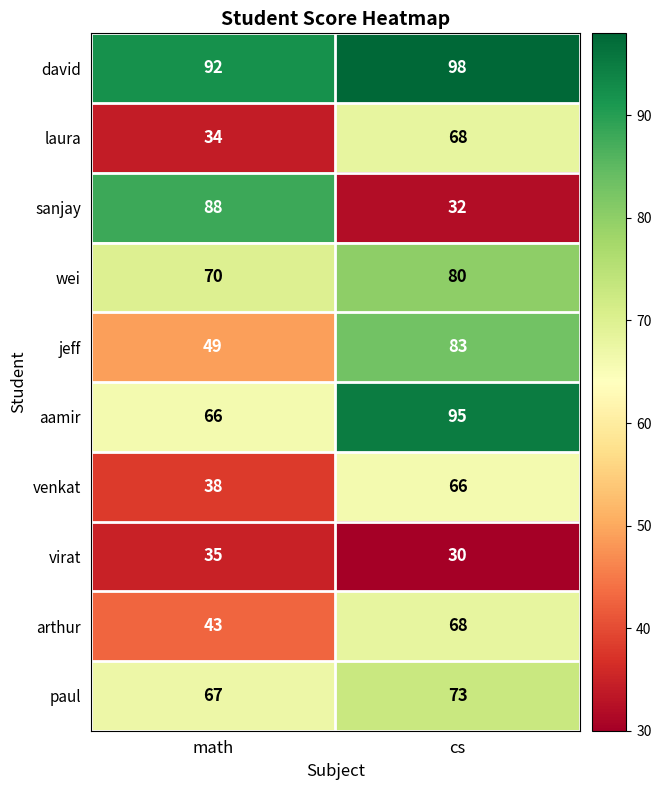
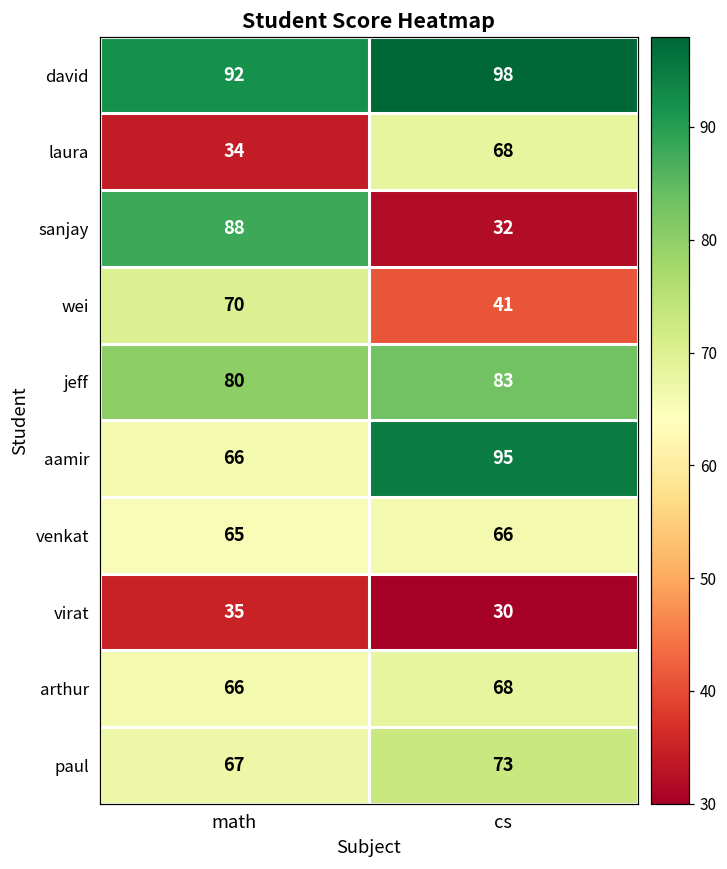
  {
    "david": {
      "math": 92,
      "cs": 98
    },
    "laura": {
      "math": 34,
      "cs": 68
    },
    "sanjay": {
      "math": 88,
      "cs": 32
    },
    "wei": {
      "math": 70,
-     "cs": 80
+     "cs": 41
    },
    "jeff": {
-     "math": 49,
+     "math": 80,
      "cs": 83
    },
    "aamir": {
      "math": 66,
      "cs": 95
    },
    "venkat": {
-     "math": 38,
+     "math": 65,
      "cs": 66
    },
    "virat": {
      "math": 35,
      "cs": 30
    },
    "arthur": {
-     "math": 43,
+     "math": 66,
      "cs": 68
    },
    "paul": {
      "math": 67,
      "cs": 73
    }
  }
